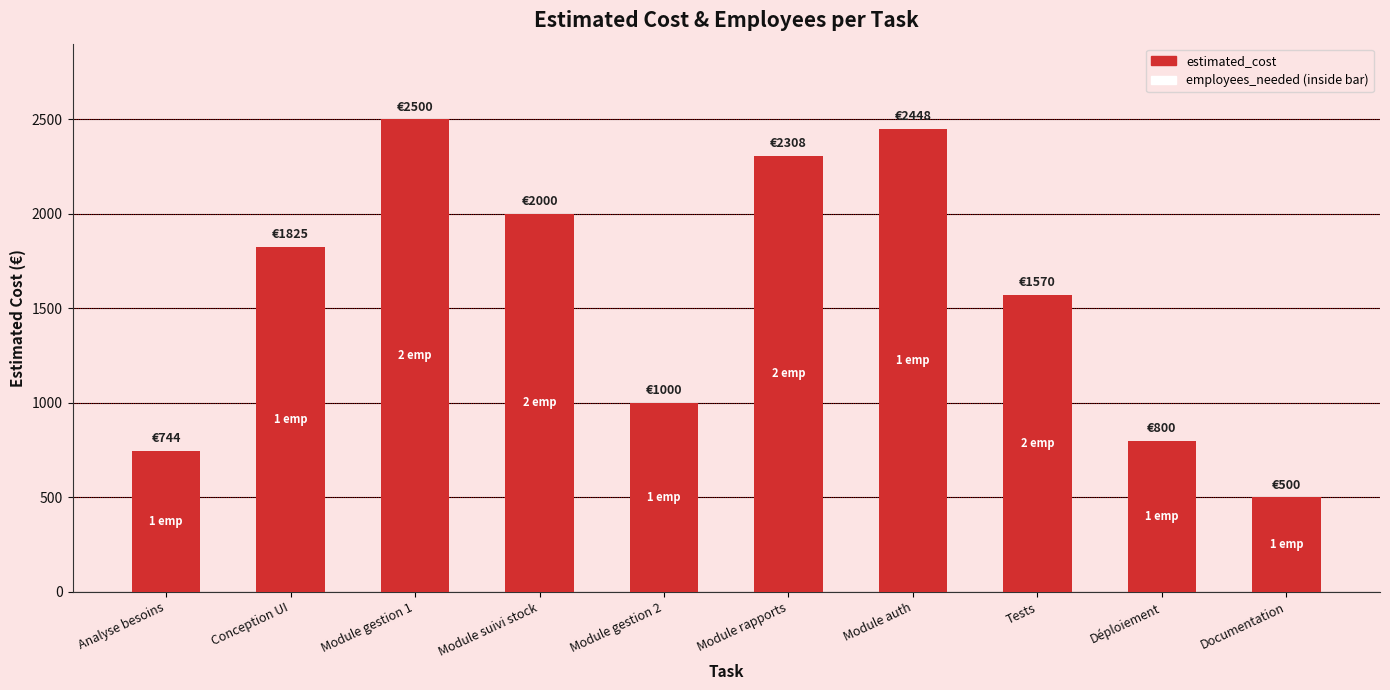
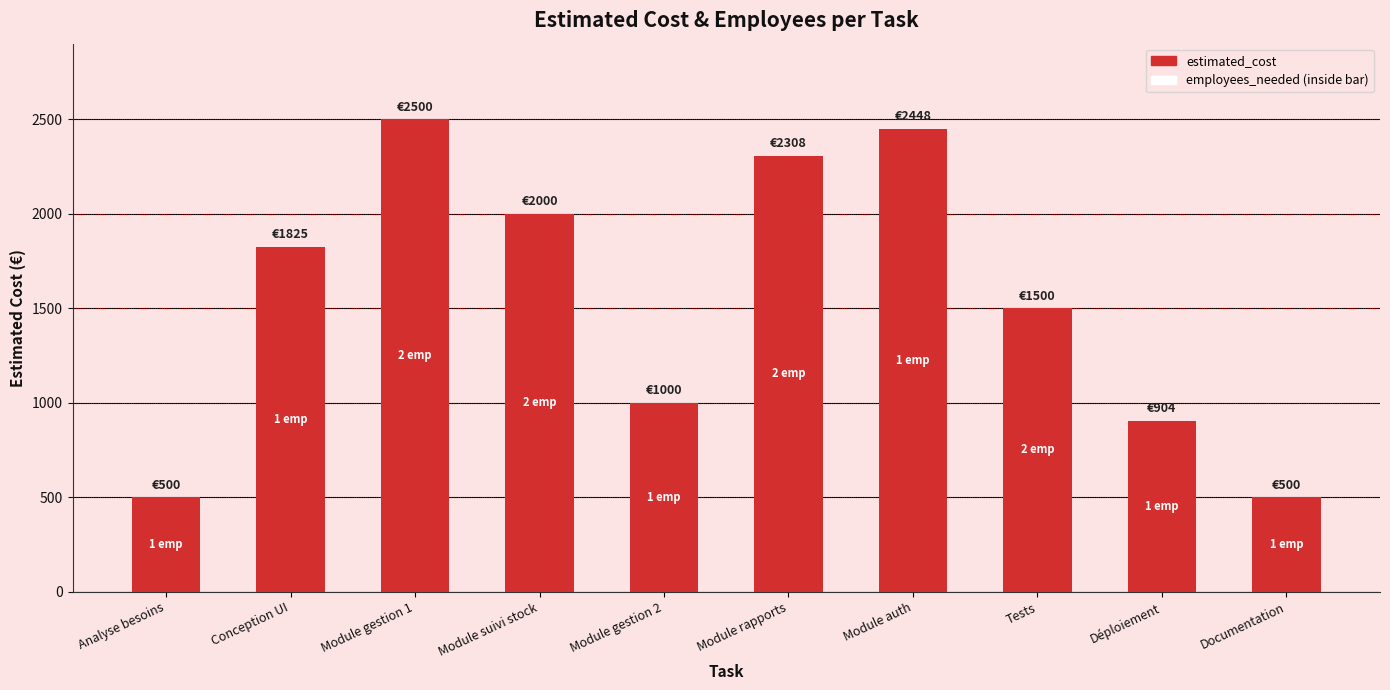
  {
-   "Analyse besoins": "€744",
+   "Analyse besoins": "€500",
    "Conception UI": "€1825",
    "Module gestion 1": "€2500",
    "Module suivi stock": "€2000",
    "Module gestion 2": "€1000",
    "Module rapports": "€2308",
    "Module auth": "€2448",
-   "Tests": "€1570",
-   "Déploiement": "€800",
+   "Tests": "€1500",
+   "Déploiement": "€904",
    "Documentation": "€500"
  }
